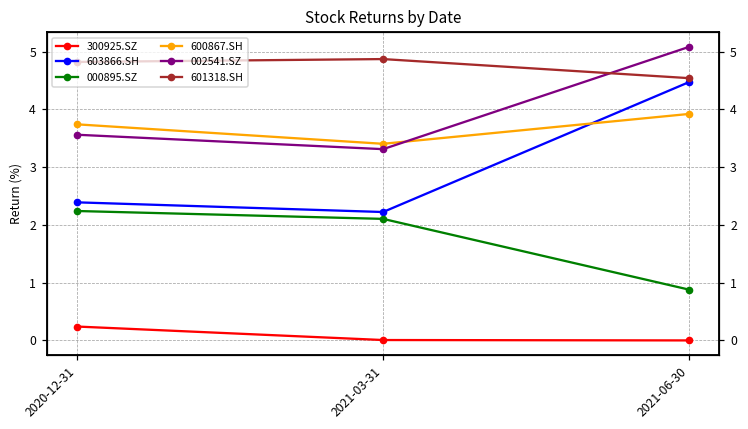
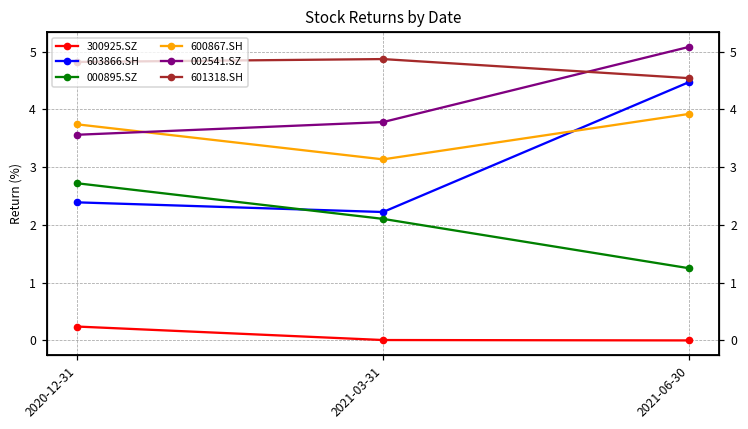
  {
    "300925.SZ": {
      "2020-12-31": 0.2,
      "2021-03-31": 0.0,
      "2021-06-30": 0.0
    },
    "603866.SH": {
      "2020-12-31": 2.4,
      "2021-03-31": 2.2,
      "2021-06-30": 4.5
    },
    "000895.SZ": {
-     "2020-12-31": 2.2,
+     "2020-12-31": 2.7,
      "2021-03-31": 2.1,
-     "2021-06-30": 0.9
+     "2021-06-30": 1.3
    },
    "600867.SH": {
      "2020-12-31": 3.7,
-     "2021-03-31": 3.4,
+     "2021-03-31": 3.1,
      "2021-06-30": 3.9
    },
    "002541.SZ": {
      "2020-12-31": 3.6,
-     "2021-03-31": 3.3,
+     "2021-03-31": 3.8,
      "2021-06-30": 5.1
    },
    "601318.SH": {
      "2021-03-31": 4.9,
      "2021-06-30": 4.5
    }
  }
